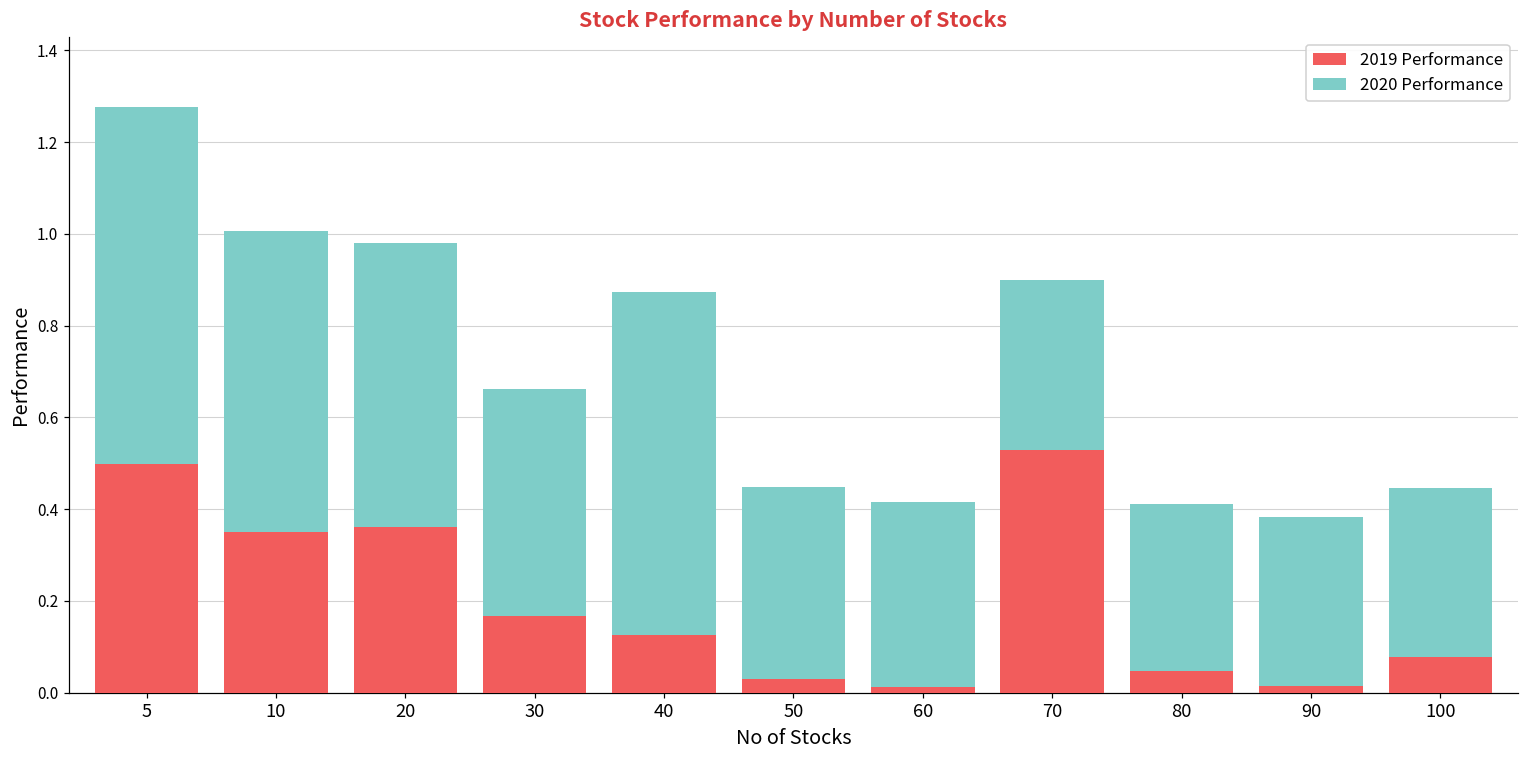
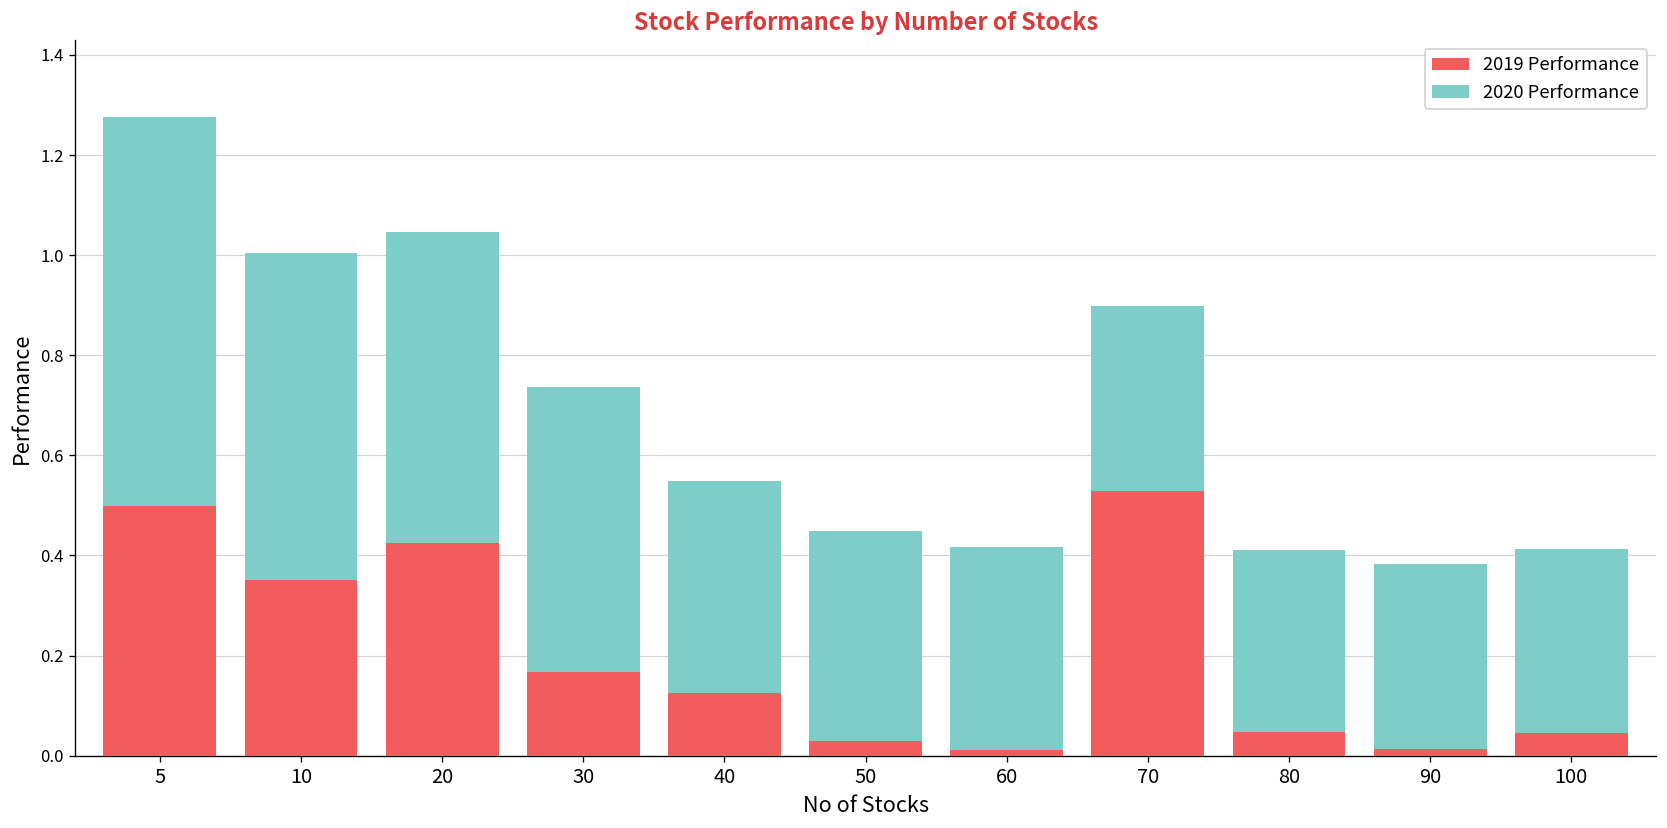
  {
    "2019 Performance": {
      "5": 0.50,
      "10": 0.35,
-     "20": 0.36,
+     "20": 0.43,
      "30": 0.17,
      "40": 0.13,
      "50": 0.03,
      "60": 0.01,
      "70": 0.53,
      "80": 0.05,
      "90": 0.01,
-     "100": 0.08
+     "100": 0.04
    },
    "2020 Performance": {
      "5": 0.78,
      "10": 0.65,
      "20": 0.62,
-     "30": 0.49,
-     "40": 0.75,
+     "30": 0.57,
+     "40": 0.42,
      "50": 0.42,
      "60": 0.40,
      "70": 0.37,
      "80": 0.36,
      "90": 0.37,
      "100": 0.37
    }
  }
